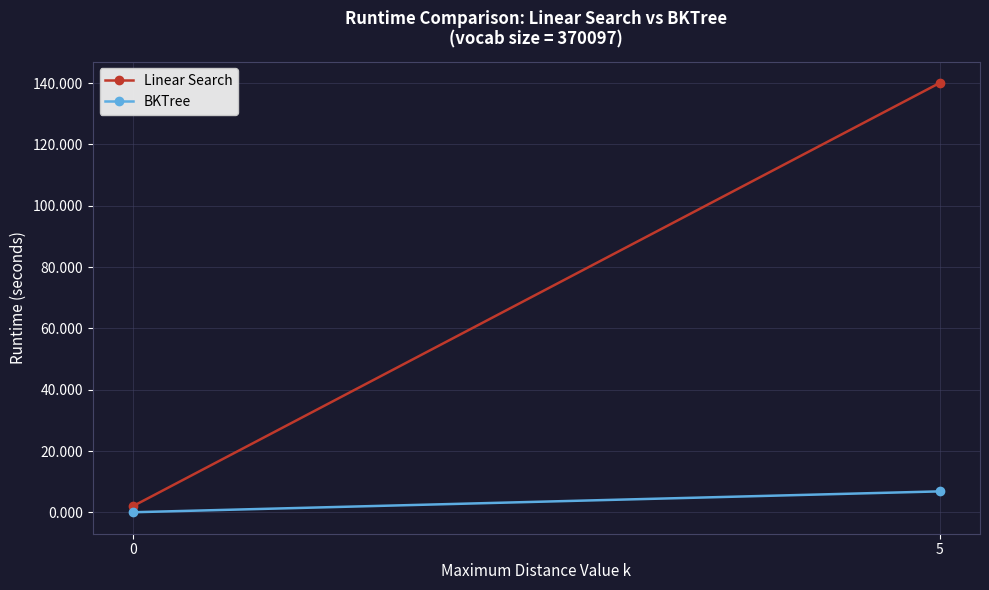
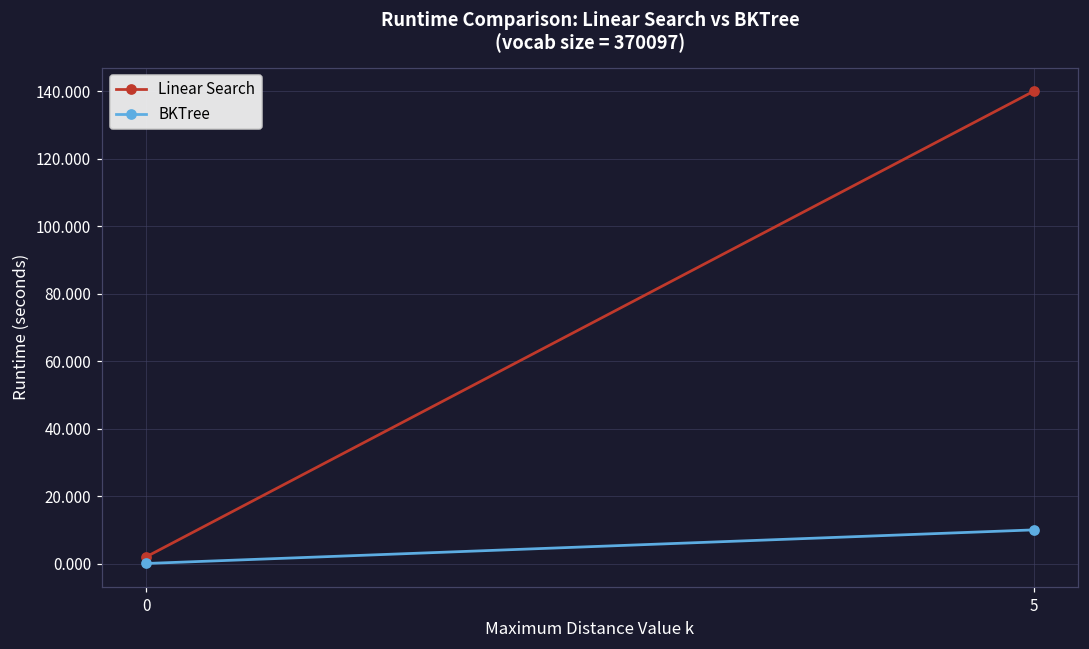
  {
    "Linear Search": {
      "0": 2,
      "5": 140
    },
    "BKTree": {
      "0": 0,
-     "5": 7
+     "5": 10
    }
  }
